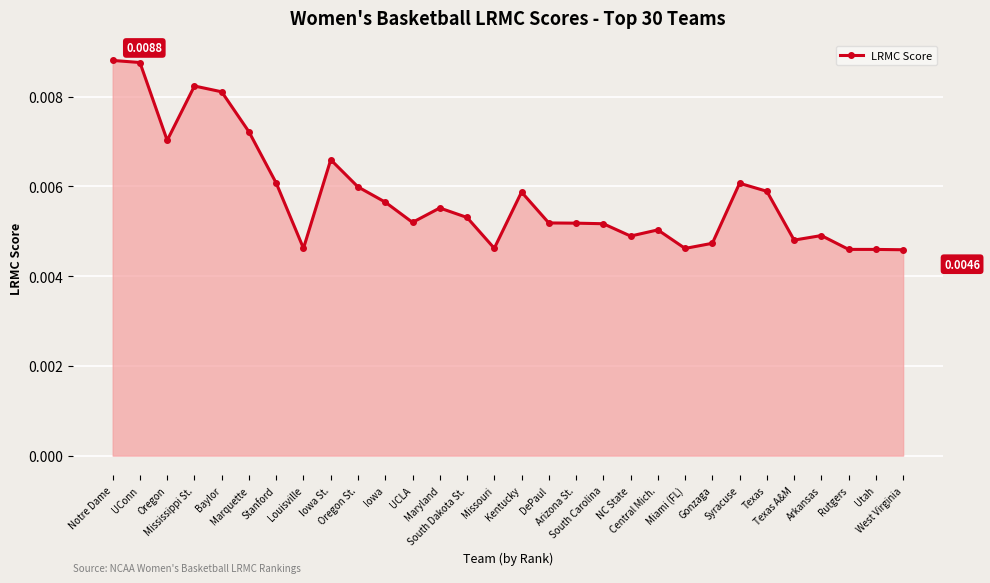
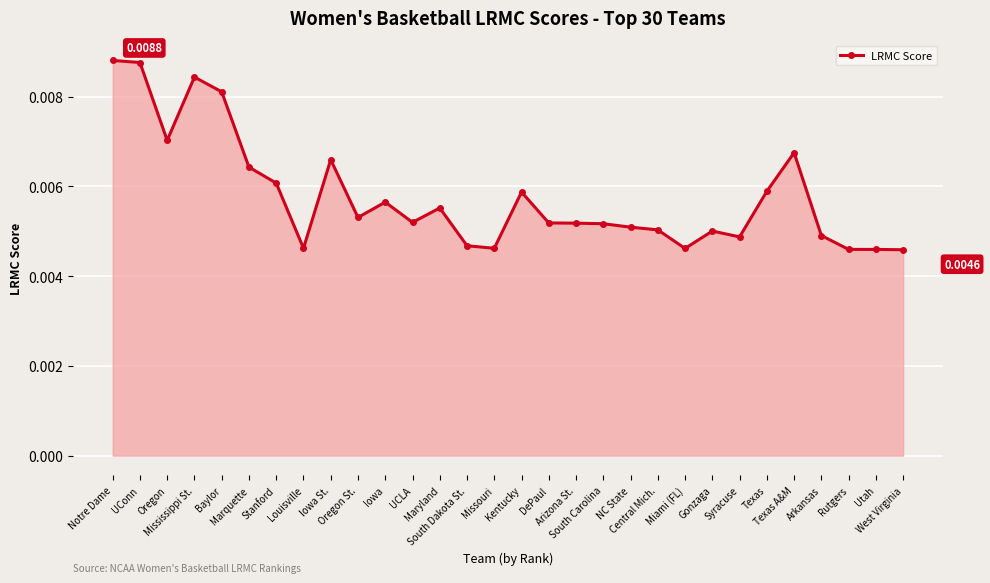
  {
    "Oregon": 0.0070,
-   "Mississippi St.": 0.0082,
+   "Mississippi St.": 0.0084,
    "Baylor": 0.0081,
-   "Marquette": 0.0072,
+   "Marquette": 0.0064,
    "Stanford": 0.0061,
    "Louisville": 0.0046,
    "Iowa St.": 0.0066,
-   "Oregon St.": 0.0060,
+   "Oregon St.": 0.0053,
    "Iowa": 0.0056,
    "UCLA": 0.0052,
    "Maryland": 0.0055,
-   "South Dakota St.": 0.0053,
+   "South Dakota St.": 0.0047,
    "Missouri": 0.0046,
    "Kentucky": 0.0059,
    "DePaul": 0.0052,
    "Arizona St.": 0.0052,
    "South Carolina": 0.0052,
-   "NC State": 0.0049,
+   "NC State": 0.0051,
    "Central Mich.": 0.0050,
    "Miami (FL)": 0.0046,
-   "Gonzaga": 0.0047,
-   "Syracuse": 0.0061,
+   "Gonzaga": 0.0050,
+   "Syracuse": 0.0049,
    "Texas": 0.0059,
-   "Texas A&M": 0.0048,
+   "Texas A&M": 0.0068,
    "Arkansas": 0.0049,
    "Rutgers": 0.0046,
    "Utah": 0.0046,
    "West Virginia": 0.0046
  }
